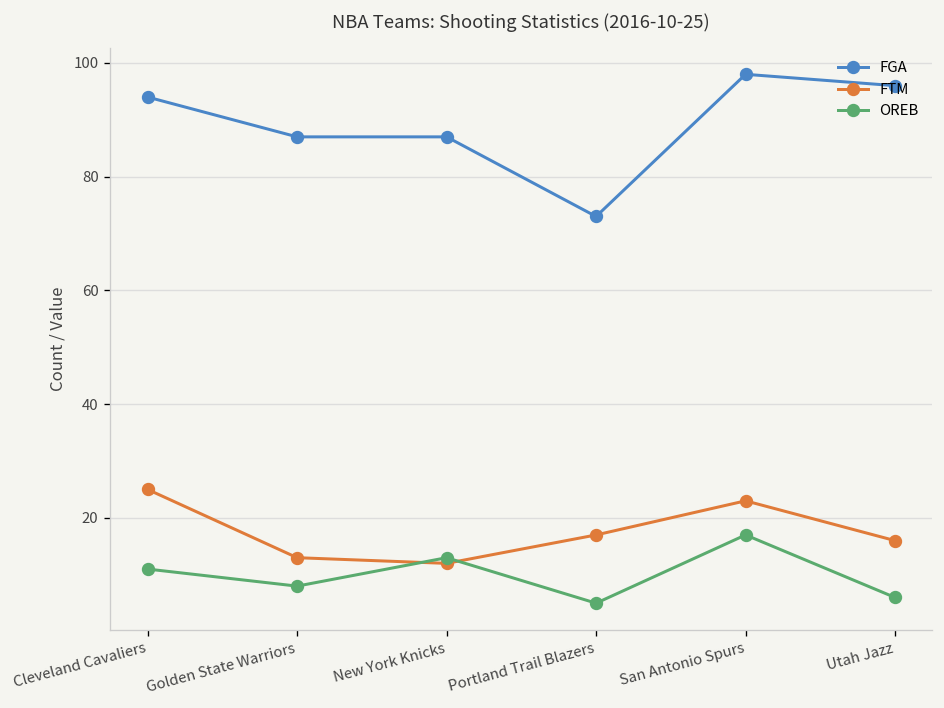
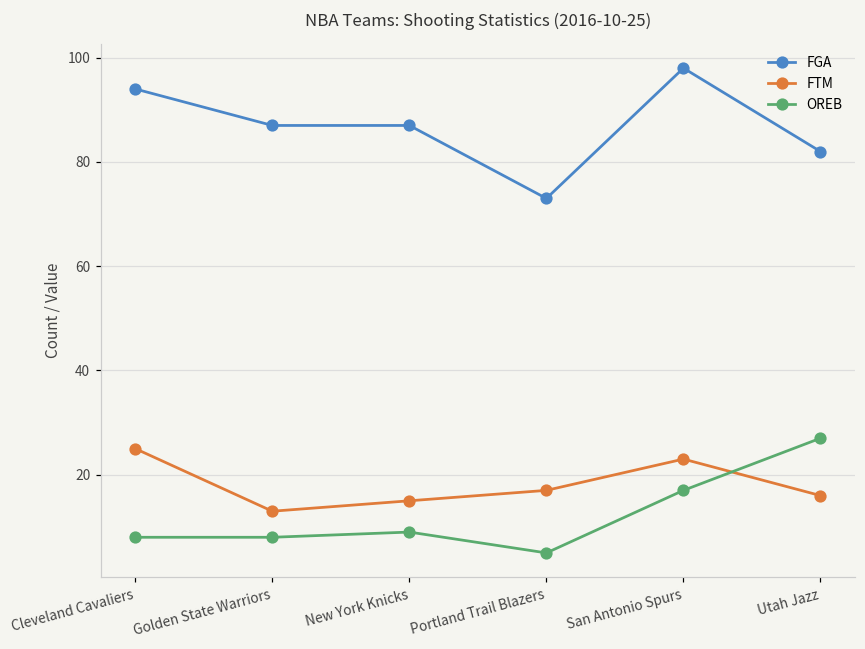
  {
    "FGA": {
      "Cleveland Cavaliers": 94,
      "Golden State Warriors": 87,
      "New York Knicks": 87,
      "Portland Trail Blazers": 73,
      "San Antonio Spurs": 98,
-     "Utah Jazz": 96
+     "Utah Jazz": 82
    },
    "FTM": {
      "Cleveland Cavaliers": 25,
      "Golden State Warriors": 13,
-     "New York Knicks": 12,
+     "New York Knicks": 15,
      "Portland Trail Blazers": 17,
      "San Antonio Spurs": 23,
      "Utah Jazz": 16
    },
    "OREB": {
-     "Cleveland Cavaliers": 11,
+     "Cleveland Cavaliers": 8,
      "Golden State Warriors": 8,
-     "New York Knicks": 13,
+     "New York Knicks": 9,
      "Portland Trail Blazers": 5,
      "San Antonio Spurs": 17,
-     "Utah Jazz": 6
+     "Utah Jazz": 27
    }
  }
